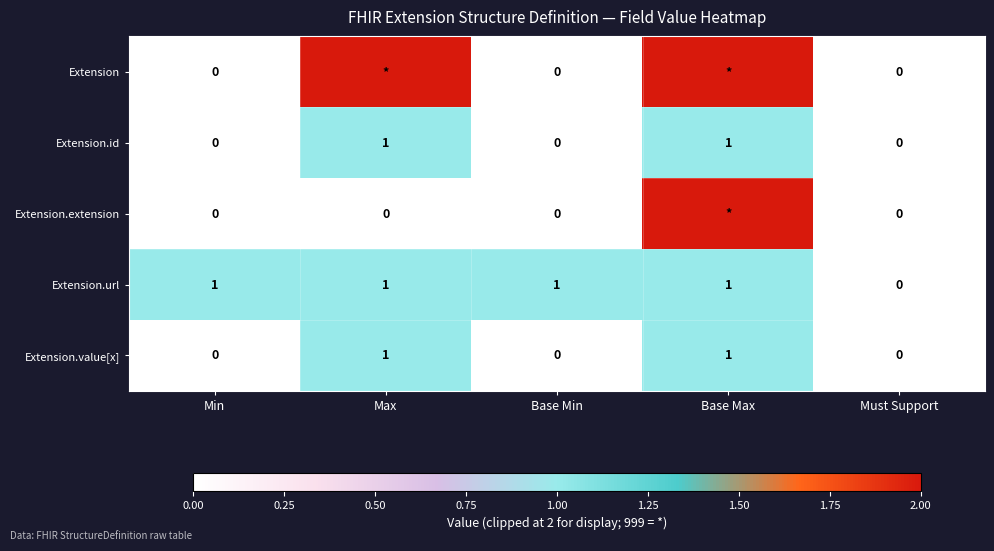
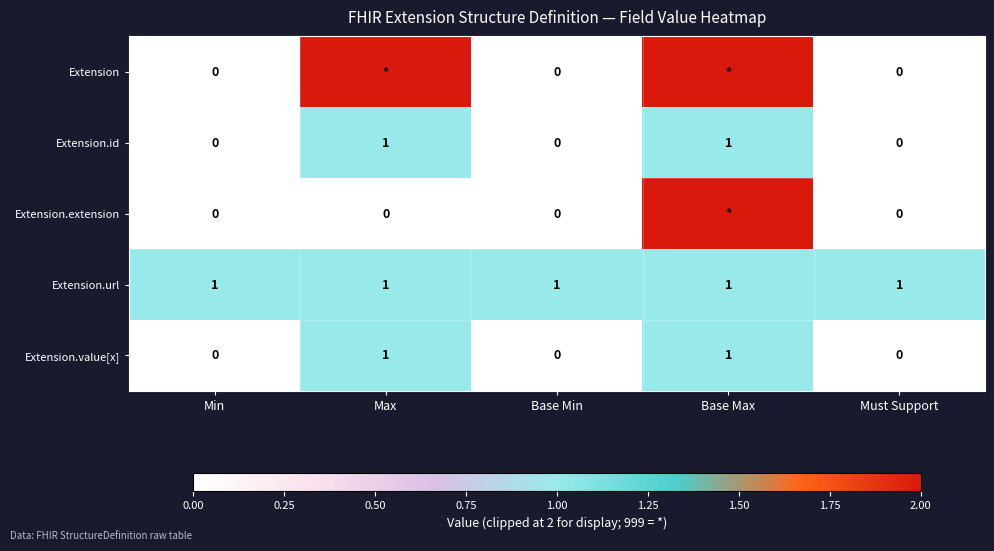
  {
    "Extension": {
      "Min": 0,
      "Base Min": 0,
      "Must Support": 0
    },
    "Extension.id": {
      "Min": 0,
      "Max": 1,
      "Base Min": 0,
      "Base Max": 1,
      "Must Support": 0
    },
    "Extension.extension": {
      "Min": 0,
      "Max": 0,
      "Base Min": 0,
      "Must Support": 0
    },
    "Extension.url": {
      "Min": 1,
      "Max": 1,
      "Base Min": 1,
      "Base Max": 1,
-     "Must Support": 0
+     "Must Support": 1
    },
    "Extension.value[x]": {
      "Min": 0,
      "Max": 1,
      "Base Min": 0,
      "Base Max": 1,
      "Must Support": 0
    }
  }
